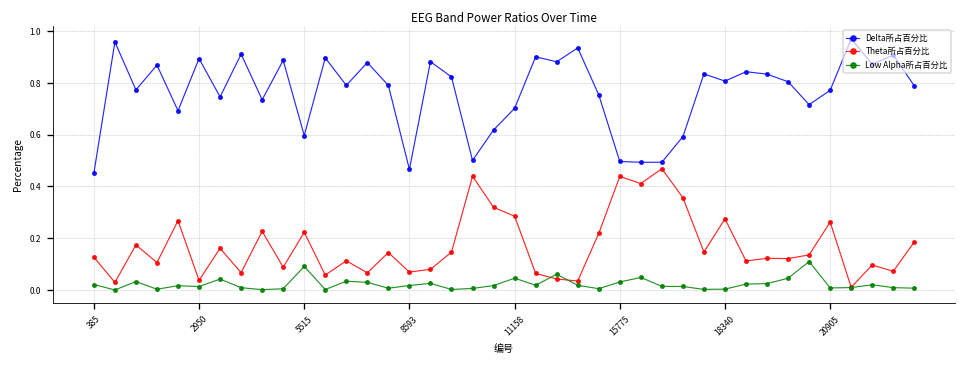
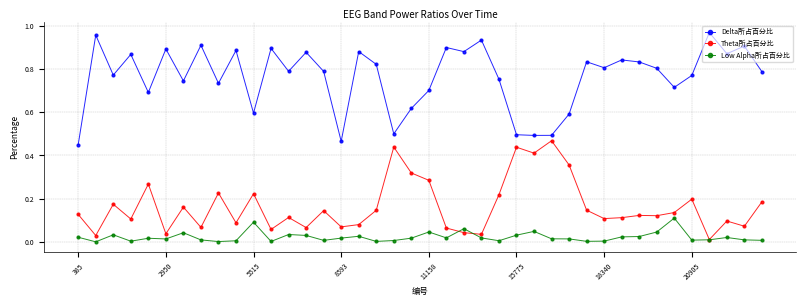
  {
    "Delta所占百分比": {
      "385": 0.45,
      "2950": 0.89,
      "5515": 0.60,
      "8593": 0.47,
      "11158": 0.70,
      "15775": 0.50,
      "18340": 0.81,
      "20905": 0.77
    },
    "Theta所占百分比": {
      "385": 0.13,
      "2950": 0.04,
      "5515": 0.22,
      "8593": 0.07,
      "11158": 0.29,
      "15775": 0.44,
-     "18340": 0.27,
-     "20905": 0.26
+     "18340": 0.11,
+     "20905": 0.20
    },
    "Low Alpha所占百分比": {
      "385": 0.02,
      "2950": 0.01,
      "5515": 0.09,
      "8593": 0.02,
      "11158": 0.05,
      "15775": 0.03,
      "18340": 0.00,
      "20905": 0.01
    }
  }
